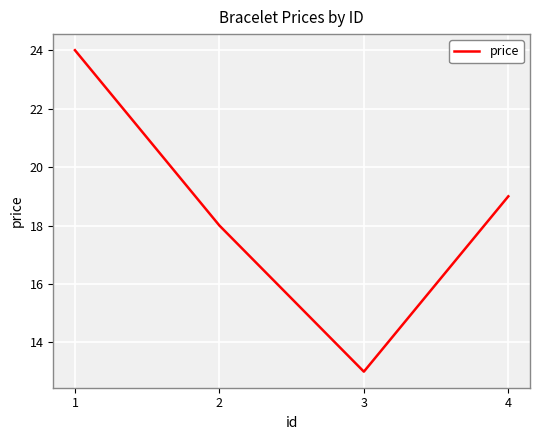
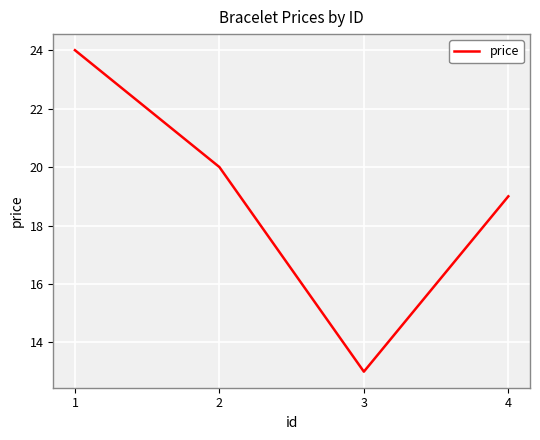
  {
    "1": 24,
-   "2": 18,
+   "2": 20,
    "3": 13,
    "4": 19
  }
